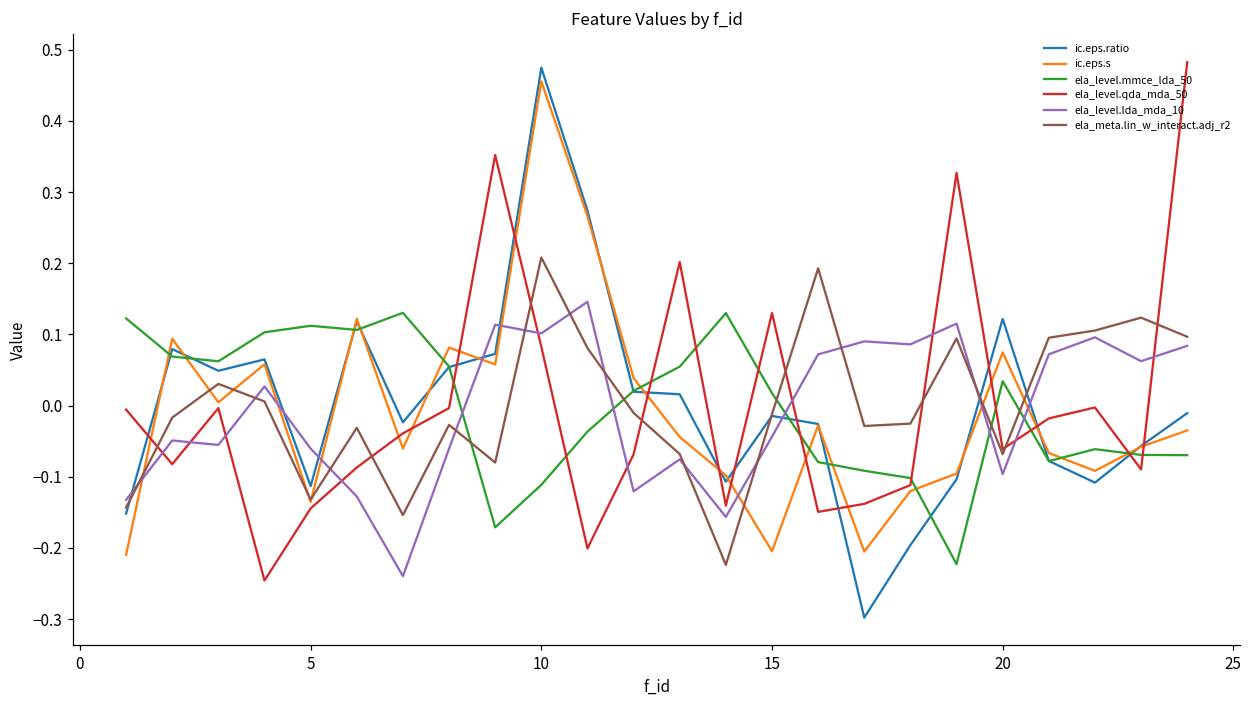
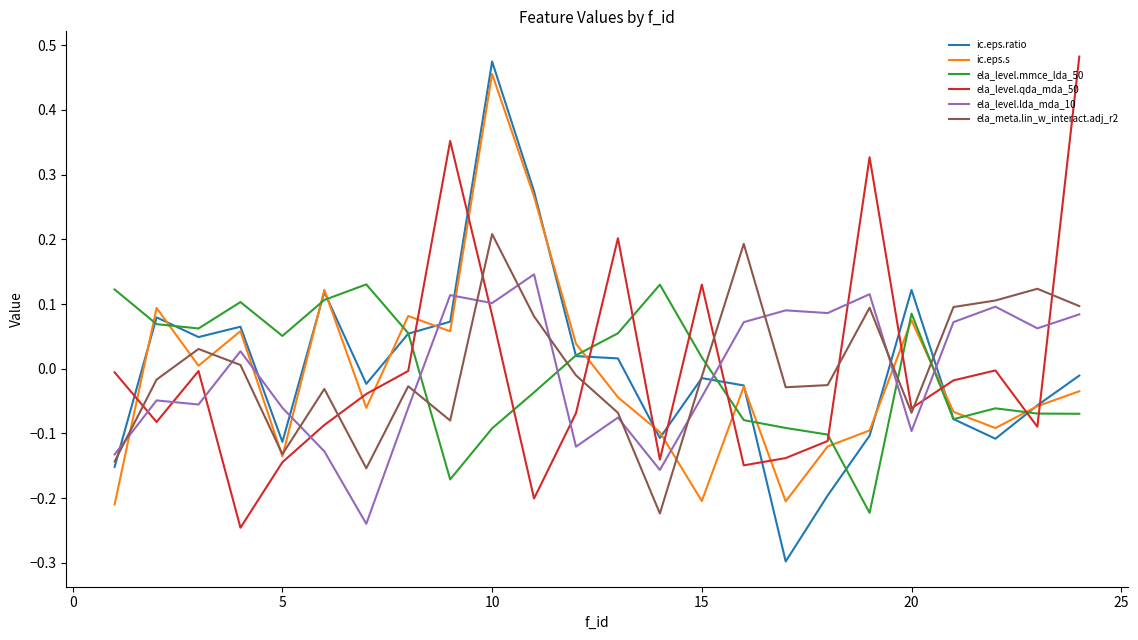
  {
    "ic.eps.ratio": {
      "5": -0.11,
      "10": 0.47,
      "20": 0.12
    },
    "ic.eps.s": {
      "10": 0.46,
      "15": -0.20,
      "20": 0.07
    },
    "ela_level.mmce_lda_50": {
-     "5": 0.11,
-     "10": -0.11,
+     "5": 0.05,
+     "10": -0.09,
      "15": 0.02,
-     "20": 0.03
+     "20": 0.09
    },
    "ela_level.qda_mda_50": {
      "5": -0.14,
      "10": 0.08,
      "15": 0.13,
      "20": -0.06
    },
    "ela_level.lda_mda_10": {
      "5": -0.06,
      "10": 0.10,
      "15": -0.04,
      "20": -0.10
    },
    "ela_meta.lin_w_interact.adj_r2": {
      "10": 0.21,
      "20": -0.07
    }
  }
